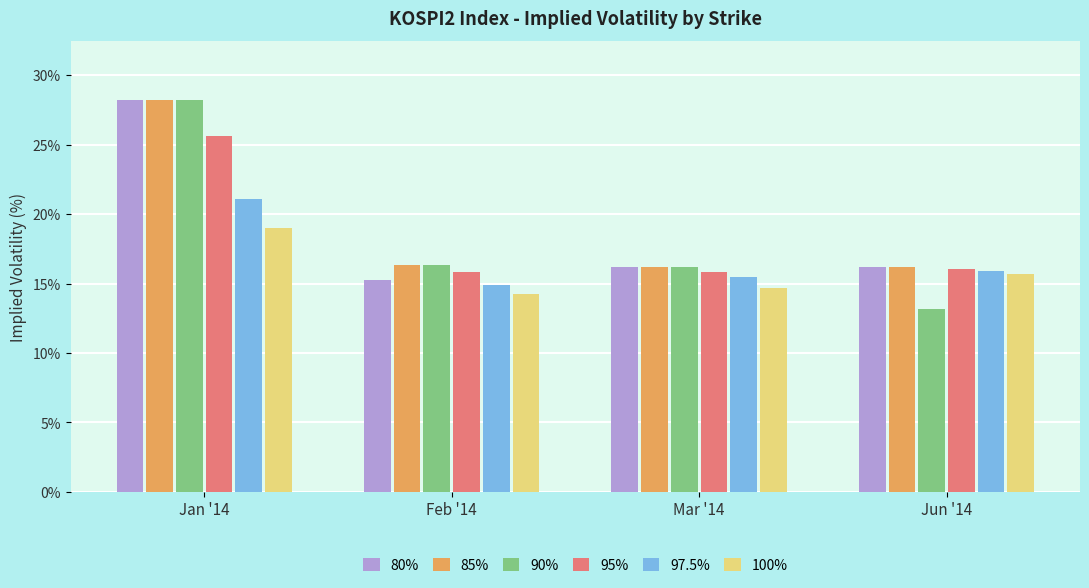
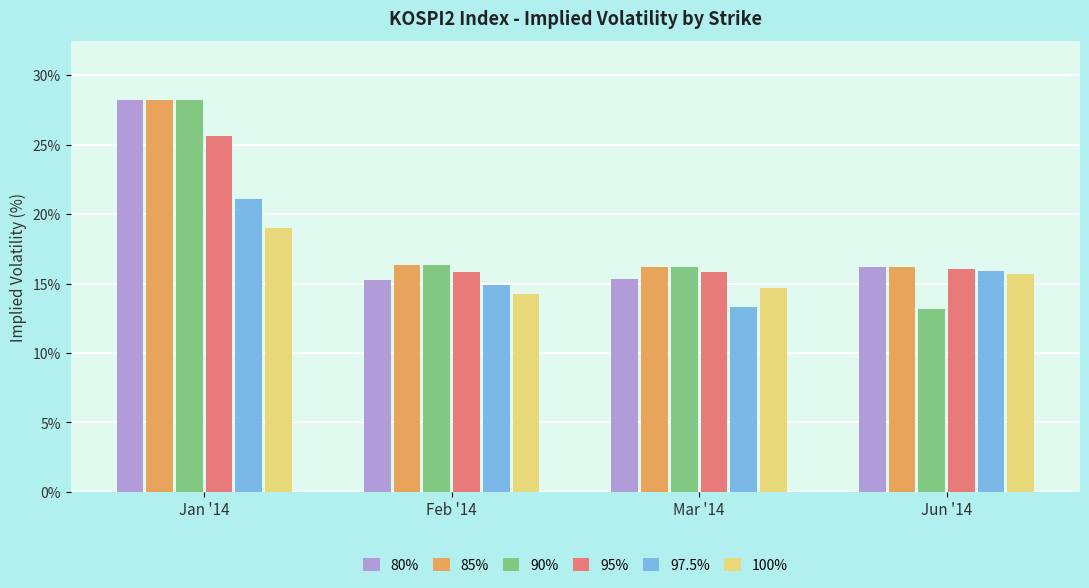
  {
    "80%": {
      "Jan '14": "28.2%",
      "Feb '14": "15.3%",
-     "Mar '14": "16.2%",
+     "Mar '14": "15.3%",
      "Jun '14": "16.2%"
    },
    "90%": {
      "Jan '14": "28.2%",
      "Feb '14": "16.3%",
      "Mar '14": "16.2%",
      "Jun '14": "13.1%"
    },
    "97.5%": {
      "Jan '14": "21.1%",
      "Feb '14": "14.9%",
-     "Mar '14": "15.5%",
+     "Mar '14": "13.3%",
      "Jun '14": "15.9%"
    },
    "100%": {
      "Jan '14": "19.0%",
      "Feb '14": "14.3%",
      "Mar '14": "14.7%",
      "Jun '14": "15.7%"
    }
  }
